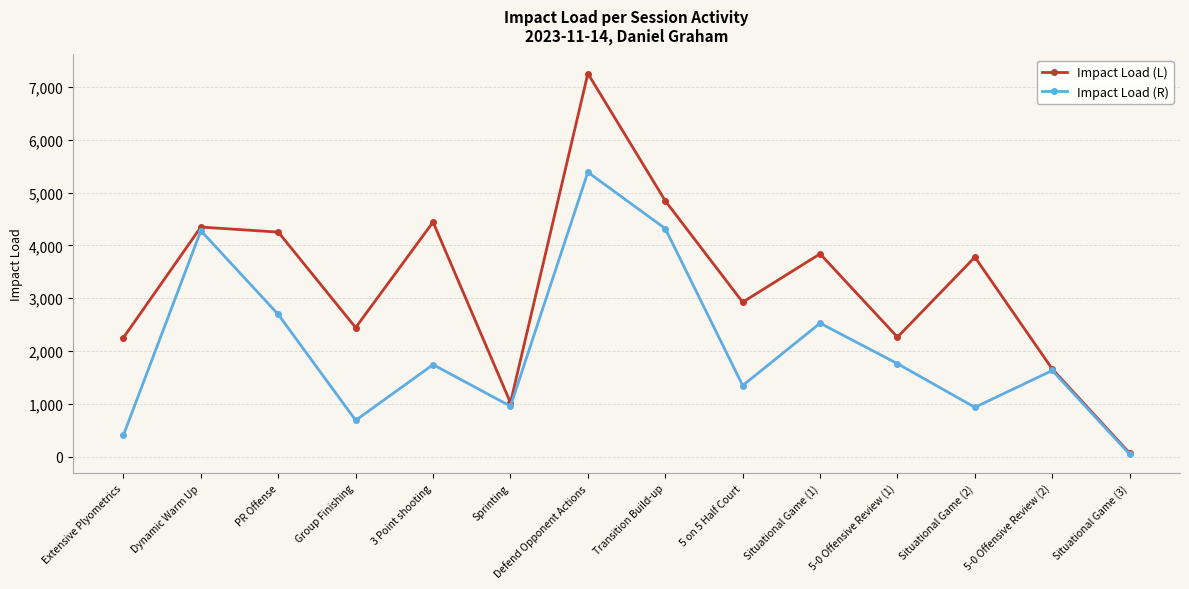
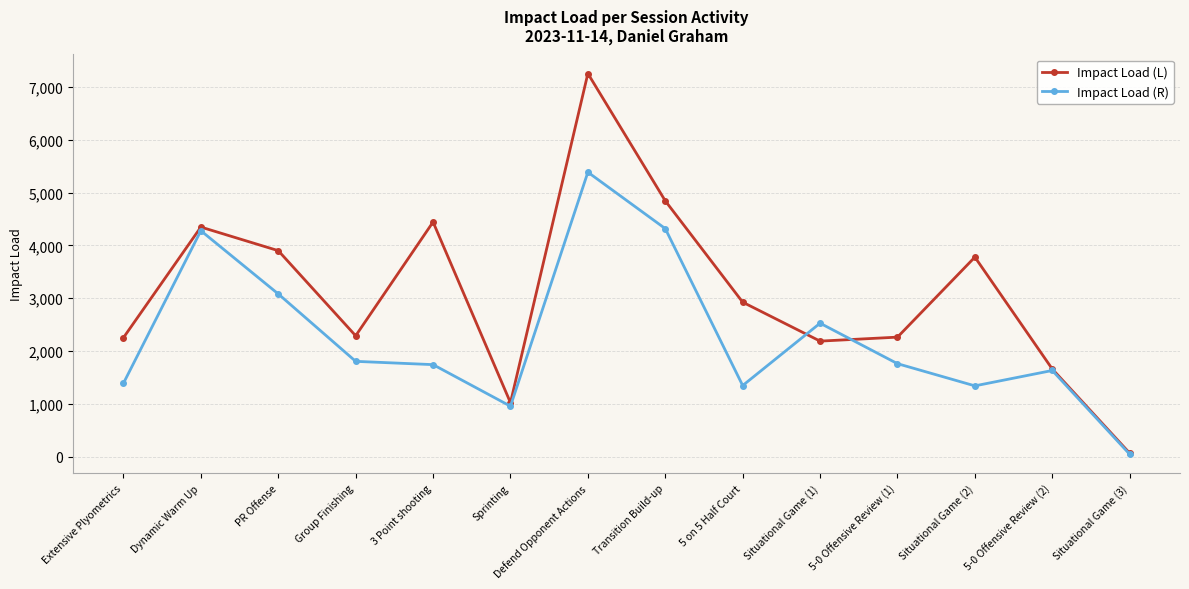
  {
    "Impact Load (L)": {
      "Extensive Plyometrics": "2,300",
      "Dynamic Warm Up": "4,300",
-     "PR Offense": "4,300",
-     "Group Finishing": "2,400",
+     "PR Offense": "3,900",
+     "Group Finishing": "2,300",
      "3 Point shooting": "4,400",
      "Sprinting": "1,000",
      "Defend Opponent Actions": "7,300",
      "Transition Build-up": "4,800",
      "5 on 5 Half Court": "2,900",
-     "Situational Game (1)": "3,800",
+     "Situational Game (1)": "2,200",
      "5-0 Offensive Review (1)": "2,300",
      "Situational Game (2)": "3,800"
    },
    "Impact Load (R)": {
-     "Extensive Plyometrics": "400",
+     "Extensive Plyometrics": "1,400",
      "Dynamic Warm Up": "4,300",
-     "PR Offense": "2,700",
-     "Group Finishing": "700",
+     "PR Offense": "3,100",
+     "Group Finishing": "1,800",
      "3 Point shooting": "1,700",
      "Sprinting": "1,000",
      "Defend Opponent Actions": "5,400",
      "Transition Build-up": "4,300",
      "5 on 5 Half Court": "1,300",
      "Situational Game (1)": "2,500",
      "5-0 Offensive Review (1)": "1,800",
-     "Situational Game (2)": "900"
+     "Situational Game (2)": "1,300"
    }
  }
